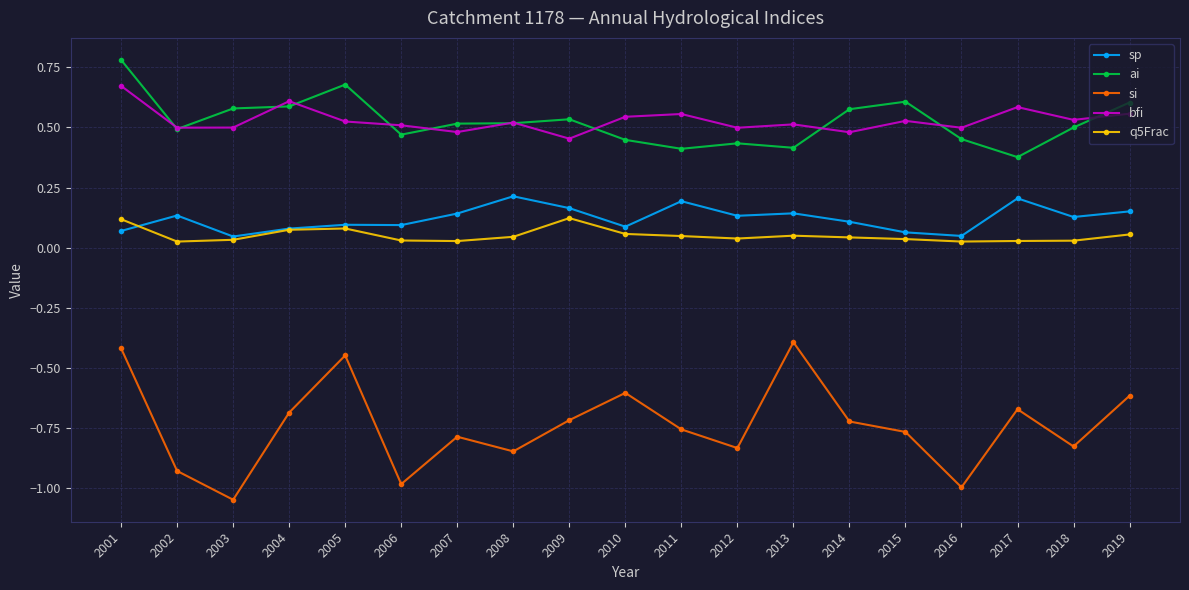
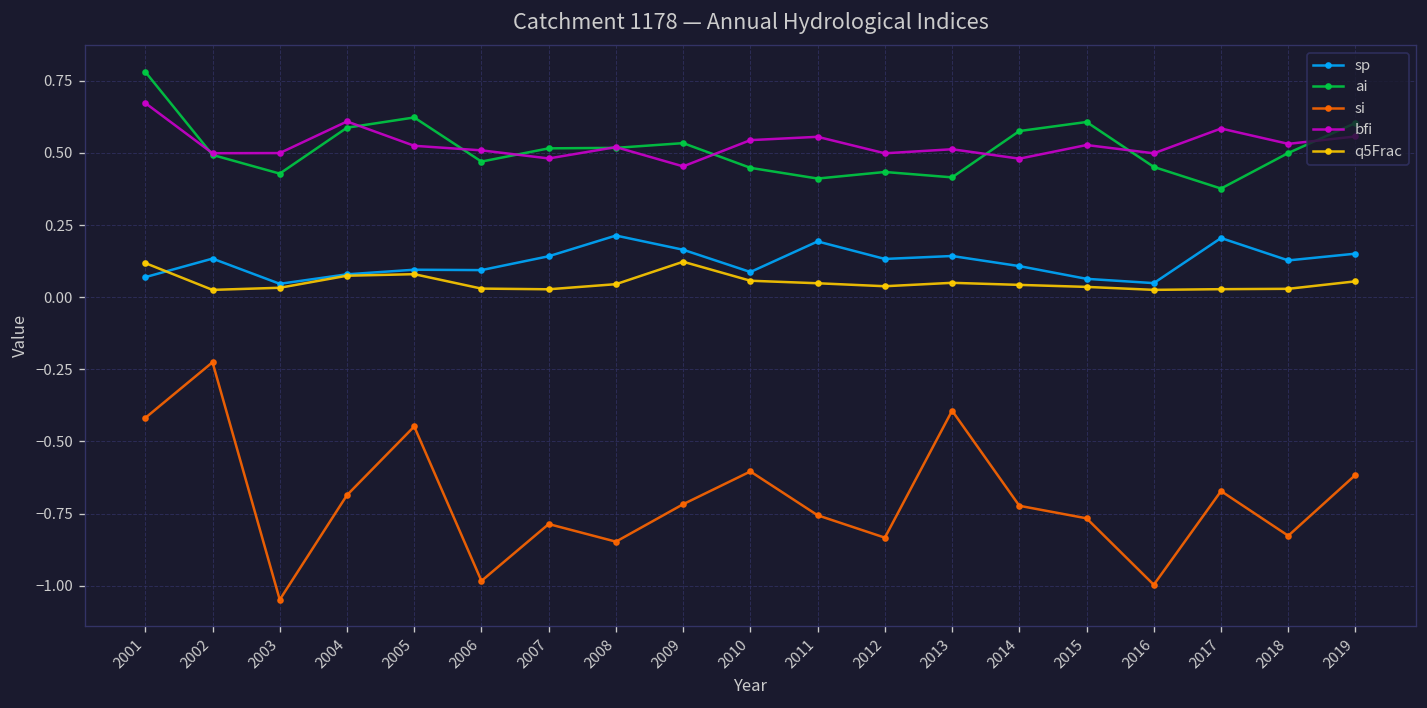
  {
    "sp": {
      "2001": 0.07,
      "2002": 0.13,
      "2003": 0.05,
      "2005": 0.10,
      "2006": 0.09,
      "2007": 0.14,
      "2008": 0.21,
      "2009": 0.16,
      "2010": 0.09,
      "2011": 0.19,
      "2012": 0.13,
      "2013": 0.14,
      "2014": 0.11,
      "2015": 0.06,
      "2016": 0.05,
      "2017": 0.20,
      "2018": 0.13,
      "2019": 0.15
    },
    "ai": {
      "2001": 0.78,
-     "2003": 0.58,
+     "2003": 0.43,
      "2004": 0.59,
-     "2005": 0.68,
+     "2005": 0.62,
      "2006": 0.47,
      "2007": 0.52,
      "2009": 0.53,
      "2010": 0.45,
      "2011": 0.41,
      "2012": 0.43,
      "2013": 0.42,
      "2014": 0.58,
      "2015": 0.61,
      "2016": 0.45,
      "2017": 0.38,
      "2018": 0.50
    },
    "si": {
      "2001": -0.42,
-     "2002": -0.93,
+     "2002": -0.23,
      "2003": -1.05,
      "2004": -0.69,
      "2005": -0.45,
      "2006": -0.98,
      "2007": -0.79,
      "2008": -0.85,
      "2009": -0.72,
      "2010": -0.60,
      "2011": -0.76,
      "2012": -0.83,
      "2013": -0.39,
      "2014": -0.72,
      "2015": -0.77,
      "2016": -1.00,
      "2017": -0.67,
      "2018": -0.83,
      "2019": -0.62
    },
    "bfi": {
      "2001": 0.67,
      "2003": 0.50,
      "2004": 0.61,
      "2005": 0.52,
      "2006": 0.51,
      "2007": 0.48,
      "2009": 0.45,
      "2010": 0.54,
      "2011": 0.56,
      "2012": 0.50,
      "2013": 0.51,
      "2014": 0.48,
      "2015": 0.53,
      "2016": 0.50,
      "2017": 0.58,
      "2018": 0.53
    },
    "q5Frac": {
      "2001": 0.12,
      "2002": 0.03,
      "2003": 0.03,
      "2005": 0.08,
      "2006": 0.03,
      "2007": 0.03,
      "2008": 0.05,
      "2009": 0.12,
      "2010": 0.06,
      "2011": 0.05,
      "2012": 0.04,
      "2013": 0.05,
      "2014": 0.04,
      "2015": 0.04,
      "2016": 0.03,
      "2017": 0.03,
      "2018": 0.03,
      "2019": 0.05
    }
  }
